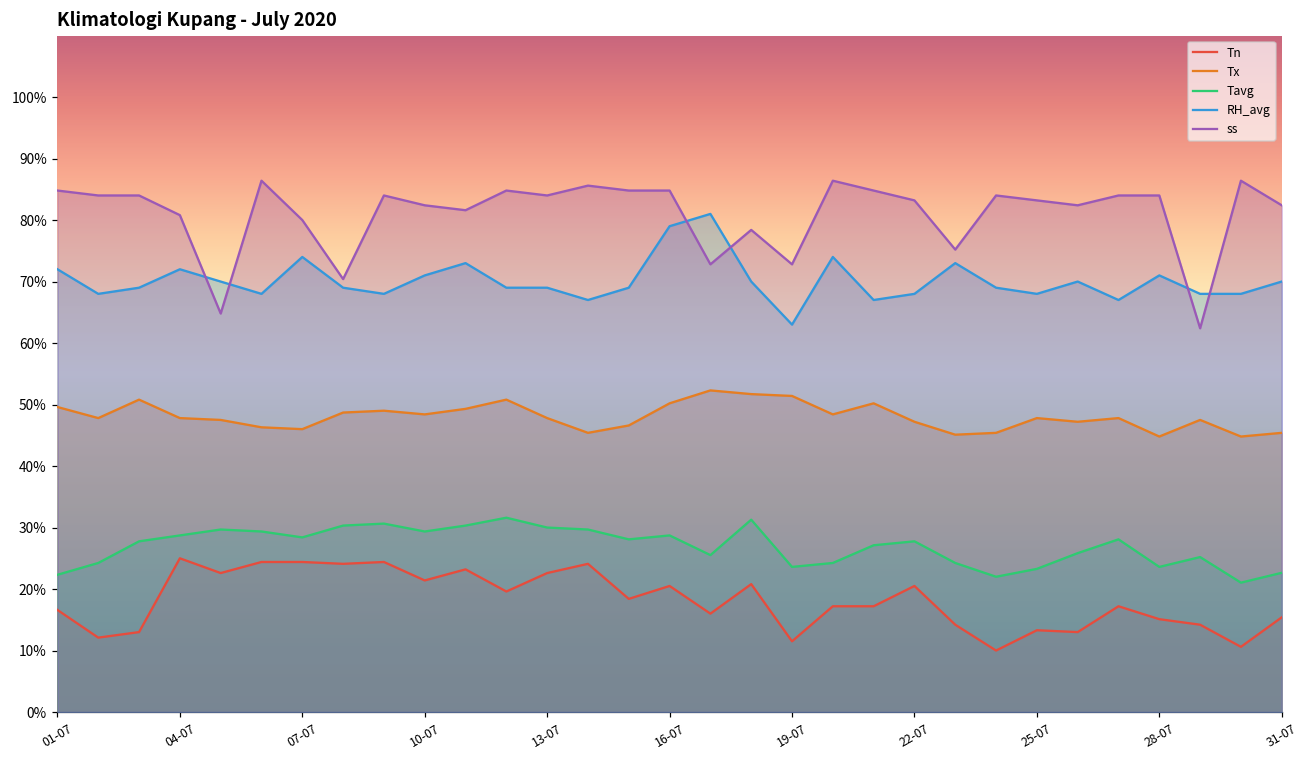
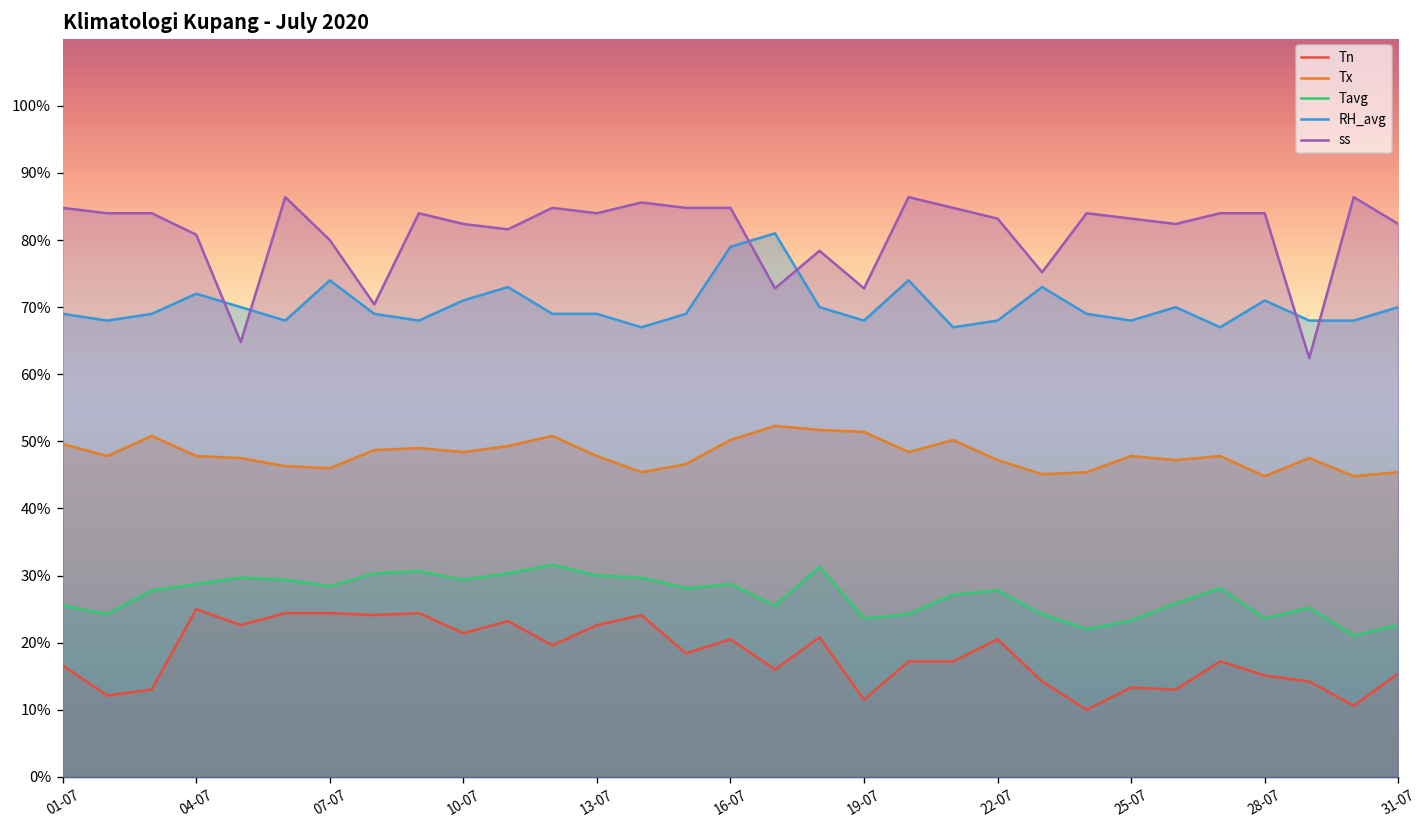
  {
    "Tavg": {
-     "01-07": "22%",
+     "01-07": "26%",
      "04-07": "29%",
      "07-07": "28%",
      "10-07": "29%",
      "13-07": "30%",
      "16-07": "29%",
      "19-07": "24%",
      "22-07": "28%",
      "25-07": "23%",
      "28-07": "24%",
      "31-07": "23%"
    },
    "RH_avg": {
-     "01-07": "72%",
+     "01-07": "69%",
      "04-07": "72%",
      "07-07": "74%",
      "10-07": "71%",
      "13-07": "69%",
      "16-07": "79%",
-     "19-07": "63%",
+     "19-07": "68%",
      "22-07": "68%",
      "25-07": "68%",
      "28-07": "71%",
      "31-07": "70%"
    },
    "ss": {
      "01-07": "85%",
      "04-07": "81%",
      "07-07": "80%",
      "10-07": "82%",
      "13-07": "84%",
      "16-07": "85%",
      "19-07": "73%",
      "22-07": "83%",
      "25-07": "83%",
      "28-07": "84%",
      "31-07": "82%"
    }
  }
